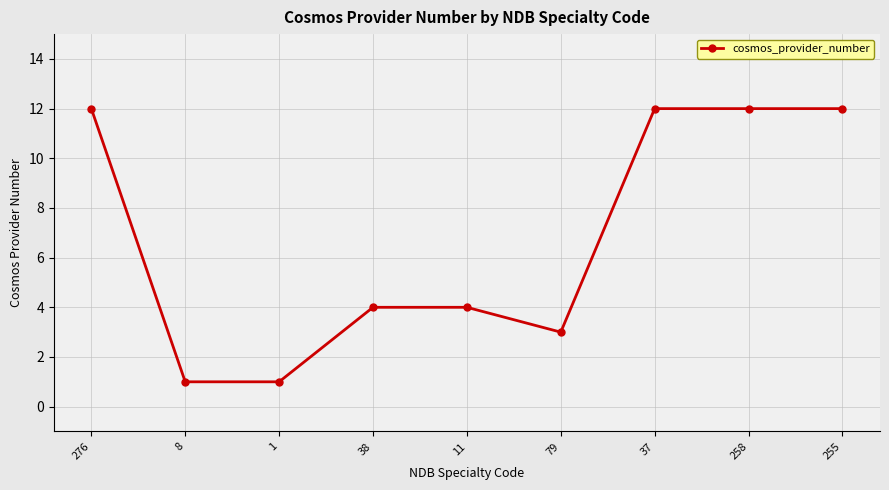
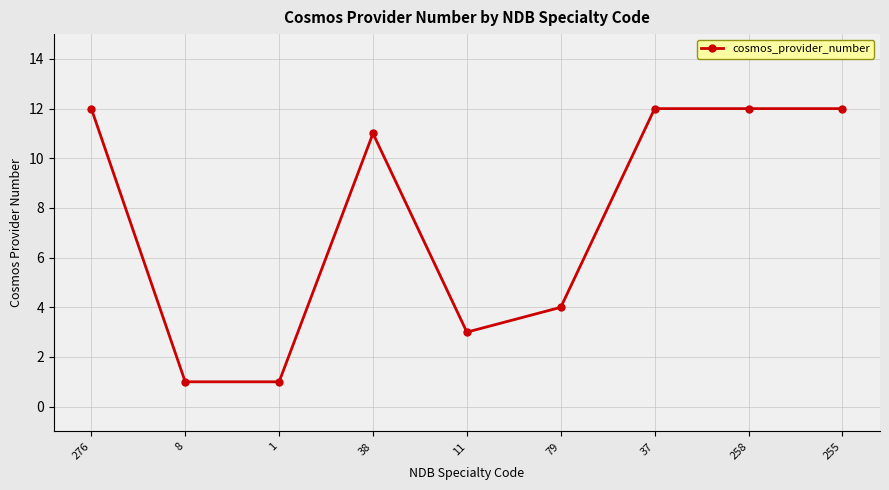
  {
    "276": 12,
    "8": 1,
    "1": 1,
-   "38": 4,
-   "11": 4,
-   "79": 3,
+   "38": 11,
+   "11": 3,
+   "79": 4,
    "37": 12,
    "258": 12,
    "255": 12
  }
